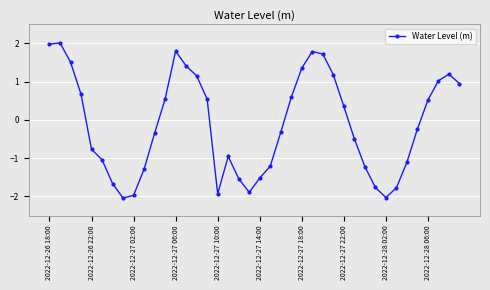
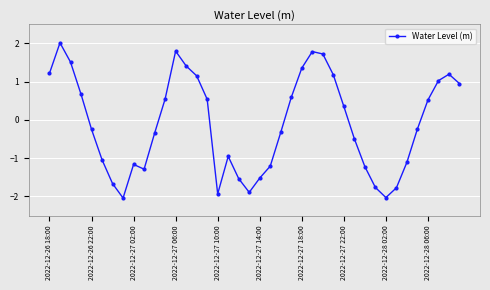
  {
-   "2022-12-26 18:00": 2.0,
-   "2022-12-26 22:00": -0.8,
-   "2022-12-27 02:00": -2.0,
+   "2022-12-26 18:00": 1.2,
+   "2022-12-26 22:00": -0.2,
+   "2022-12-27 02:00": -1.2,
    "2022-12-27 06:00": 1.8,
    "2022-12-27 10:00": -1.9,
    "2022-12-27 14:00": -1.5,
    "2022-12-27 18:00": 1.4,
    "2022-12-27 22:00": 0.4,
    "2022-12-28 02:00": -2.0,
    "2022-12-28 06:00": 0.5
  }
